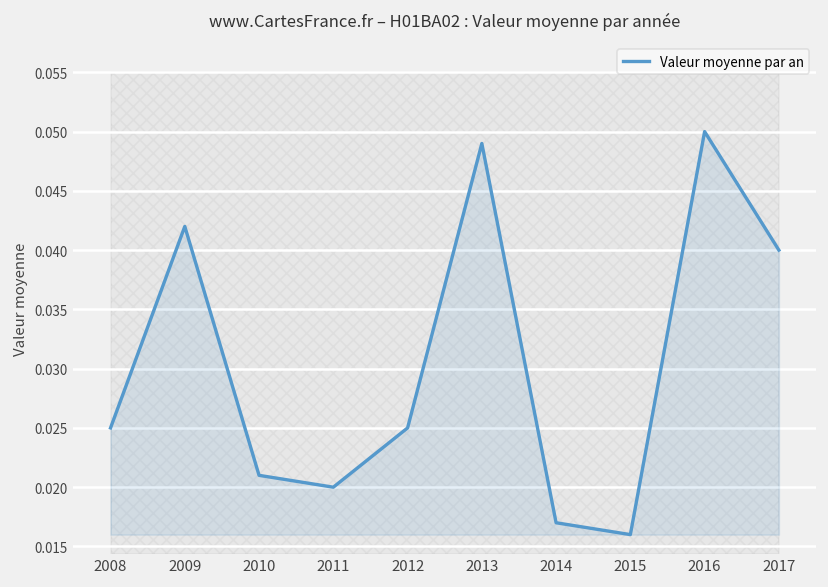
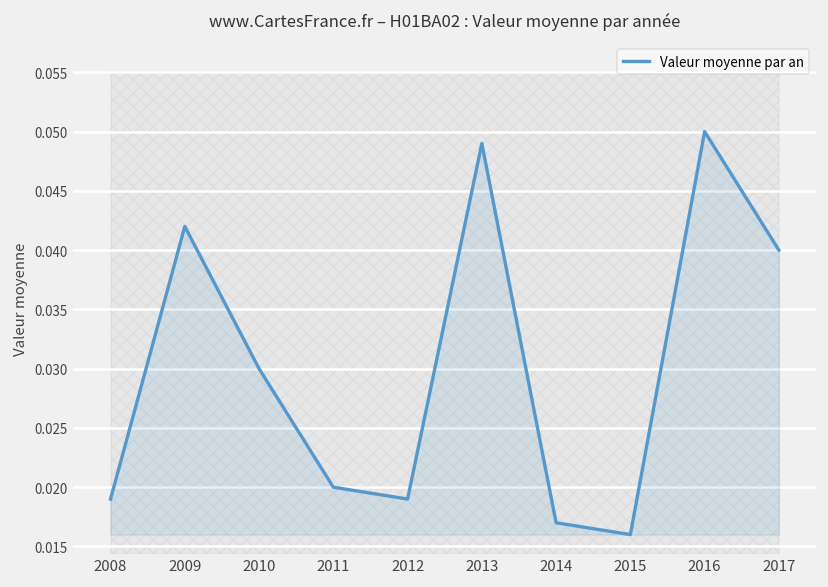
  {
    "Valeur moyenne par an": {
-     "2008": 0.025,
+     "2008": 0.019,
      "2009": 0.042,
-     "2010": 0.021,
+     "2010": 0.030,
      "2011": 0.020,
-     "2012": 0.025,
+     "2012": 0.019,
      "2013": 0.049,
      "2014": 0.017,
      "2015": 0.016,
      "2016": 0.050,
      "2017": 0.040
    }
  }
